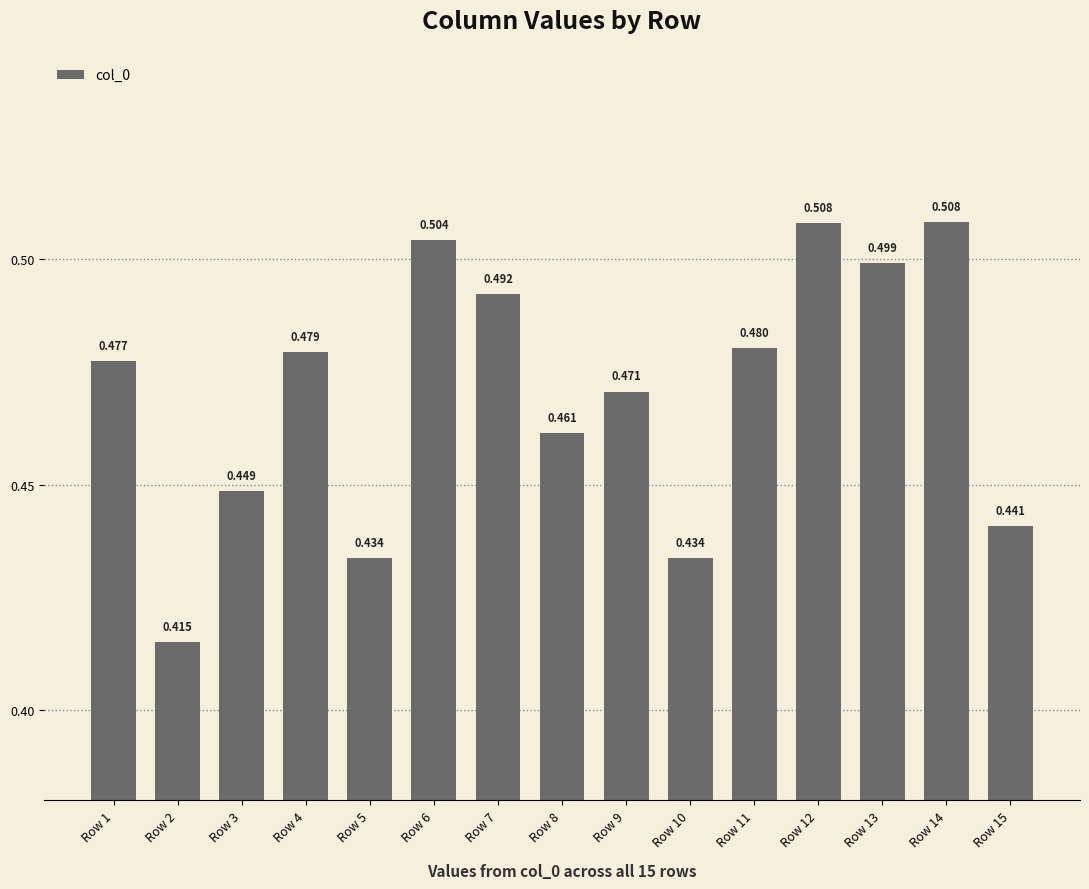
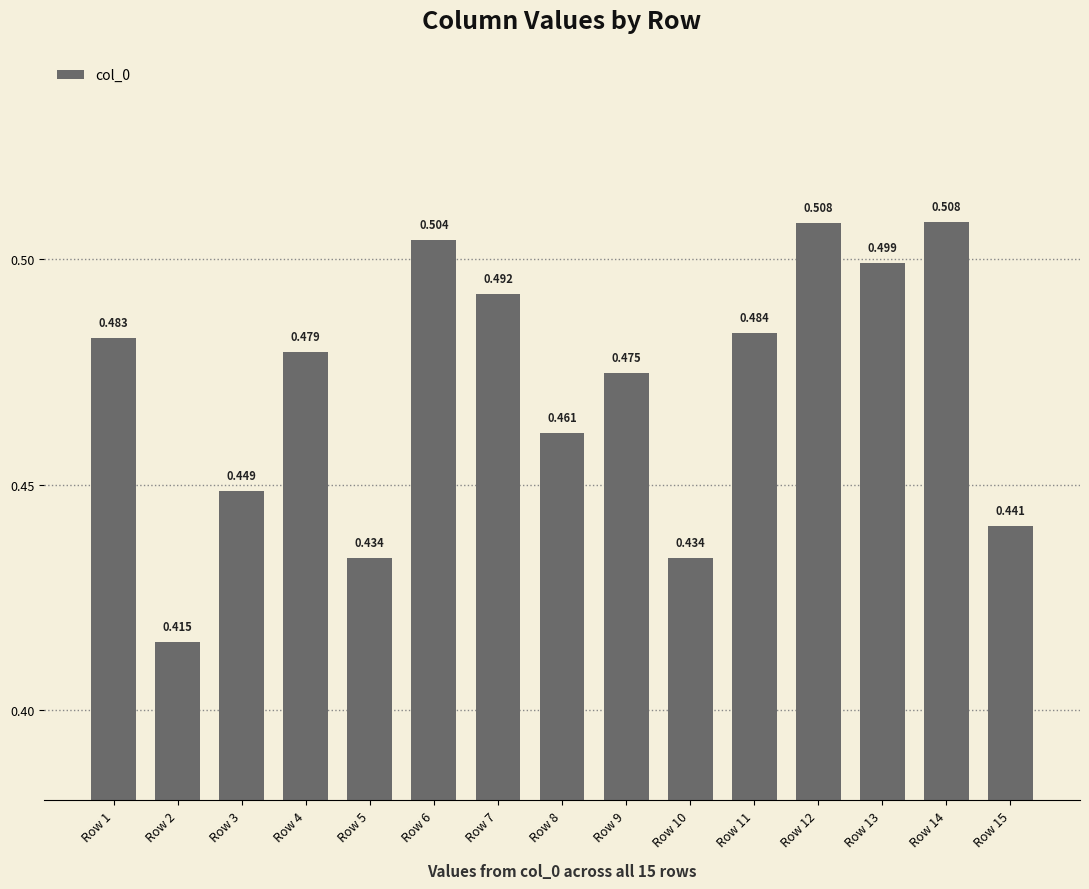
  {
-   "Row 1": 0.477,
+   "Row 1": 0.483,
    "Row 2": 0.415,
    "Row 3": 0.449,
    "Row 4": 0.479,
    "Row 5": 0.434,
    "Row 6": 0.504,
    "Row 7": 0.492,
    "Row 8": 0.461,
-   "Row 9": 0.471,
+   "Row 9": 0.475,
    "Row 10": 0.434,
-   "Row 11": 0.480,
+   "Row 11": 0.484,
    "Row 12": 0.508,
    "Row 13": 0.499,
    "Row 14": 0.508,
    "Row 15": 0.441
  }
